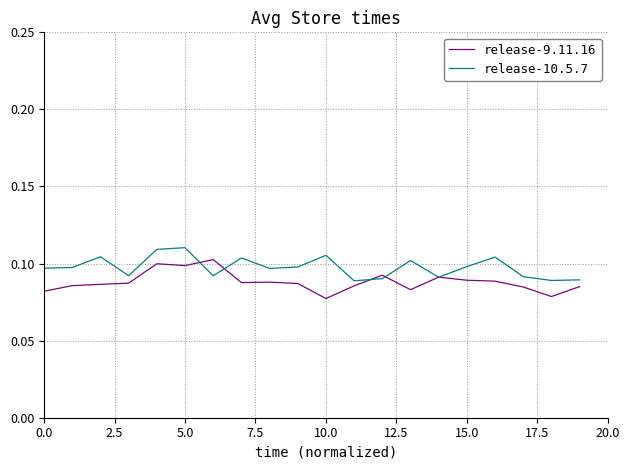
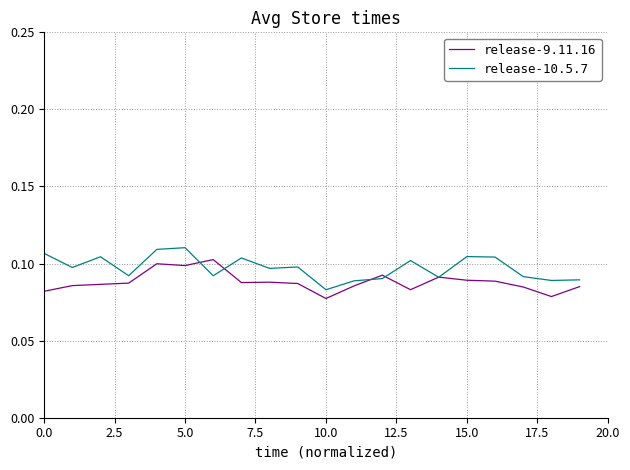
  {
    "release-9.11.16": {
      "0.0": 0.082,
      "5.0": 0.099,
      "10.0": 0.077,
      "15.0": 0.089
    },
    "release-10.5.7": {
-     "0.0": 0.097,
+     "0.0": 0.107,
      "5.0": 0.110,
-     "10.0": 0.105,
-     "15.0": 0.098
+     "10.0": 0.083,
+     "15.0": 0.105
    }
  }
